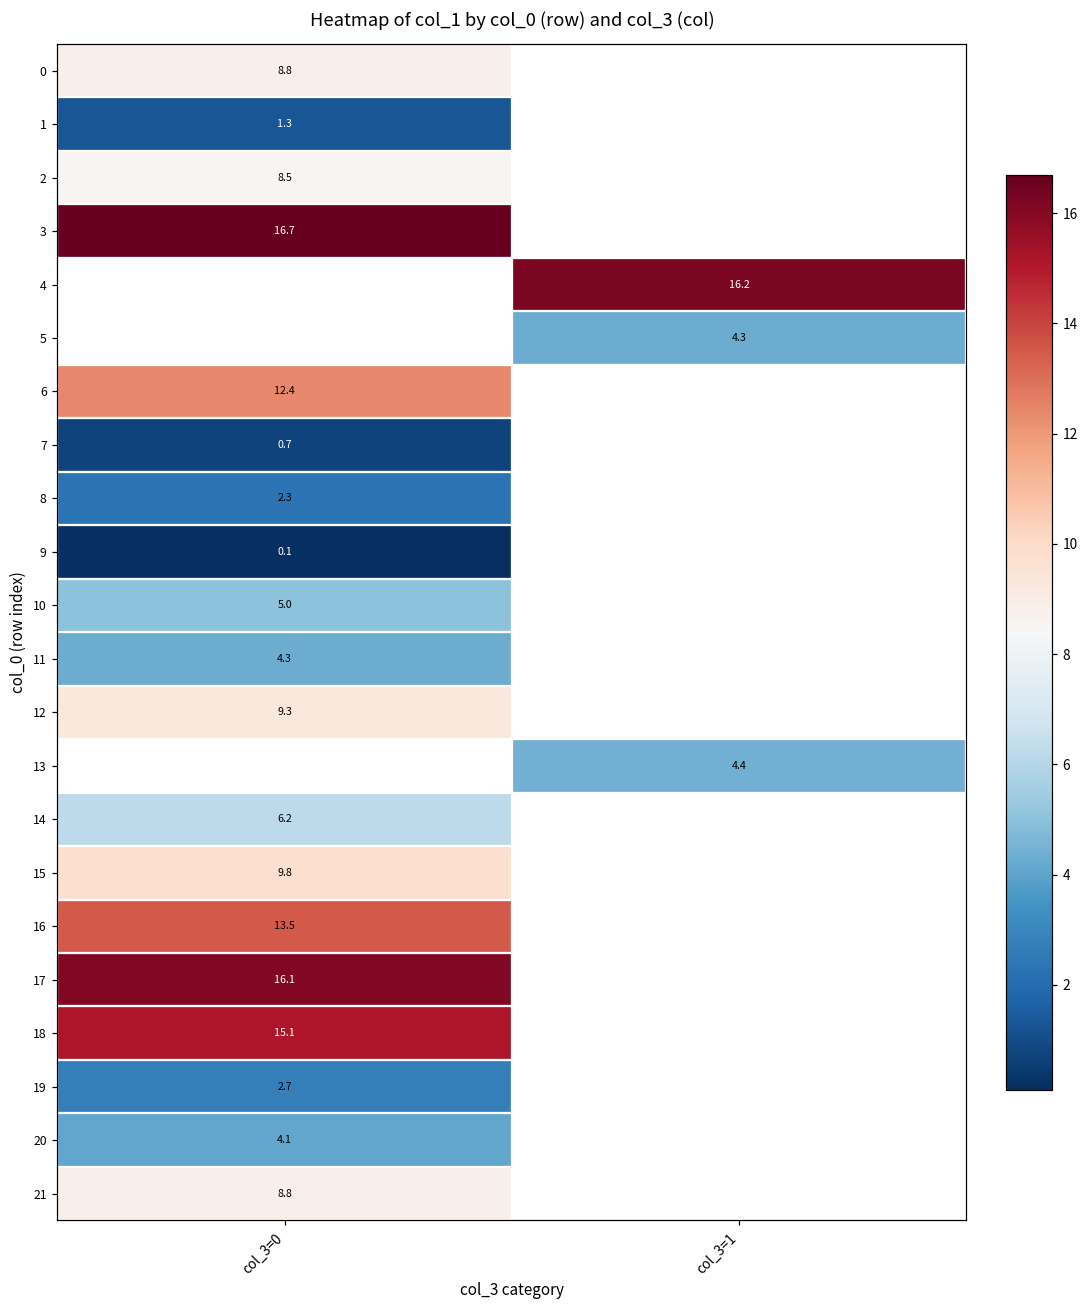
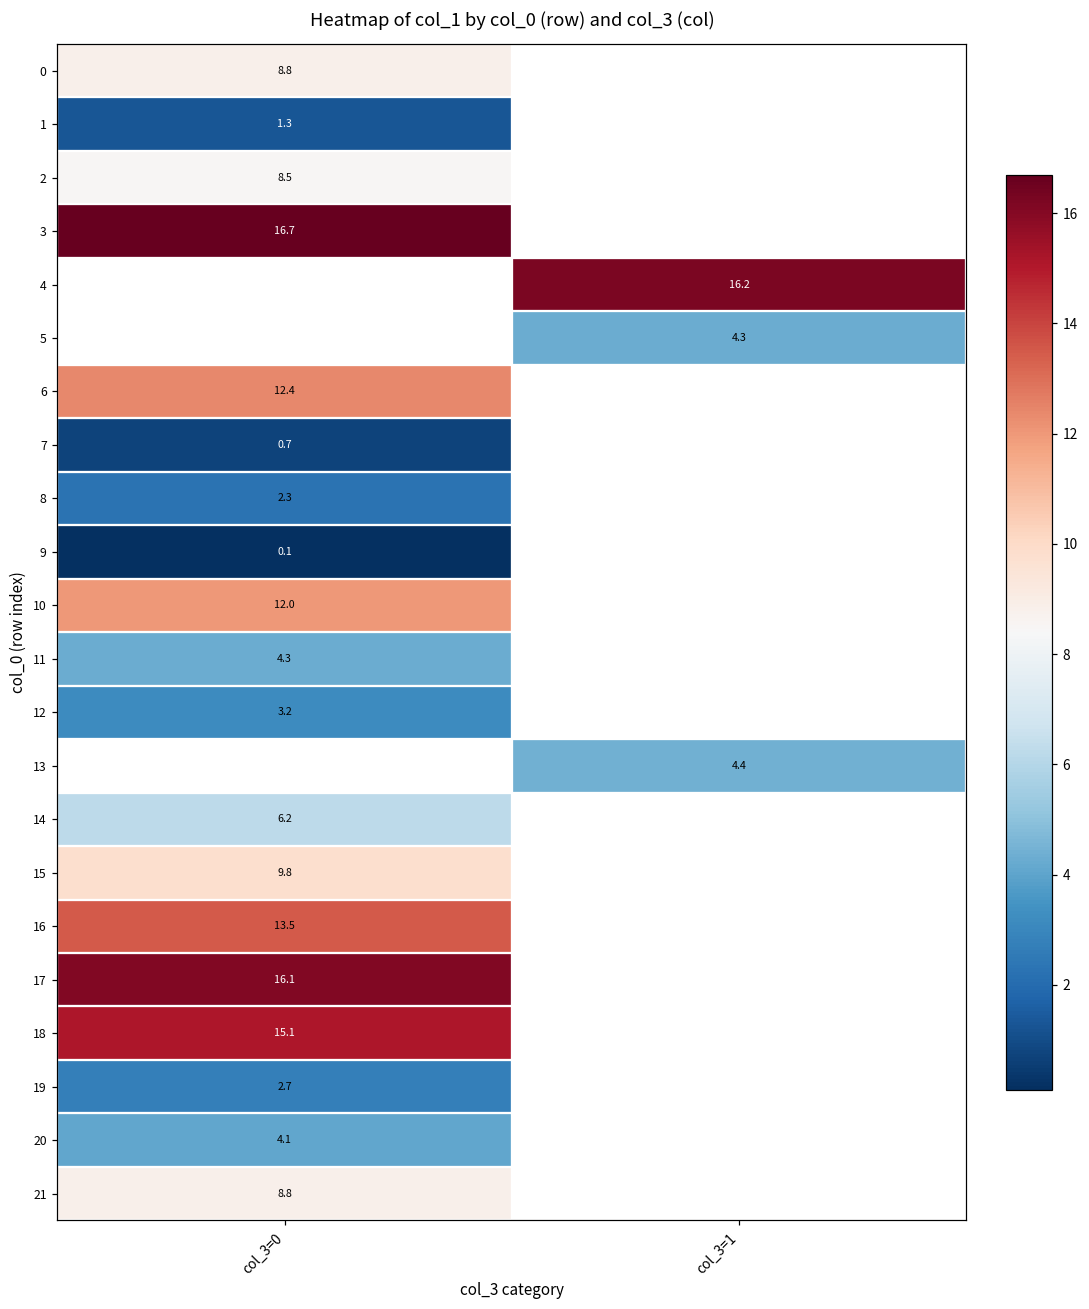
  {
    "0": {
      "col_3=0": 8.8
    },
    "1": {
      "col_3=0": 1.3
    },
    "2": {
      "col_3=0": 8.5
    },
    "3": {
      "col_3=0": 16.7
    },
    "4": {
      "col_3=1": 16.2
    },
    "5": {
      "col_3=1": 4.3
    },
    "6": {
      "col_3=0": 12.4
    },
    "7": {
      "col_3=0": 0.7
    },
    "8": {
      "col_3=0": 2.3
    },
    "9": {
      "col_3=0": 0.1
    },
    "10": {
-     "col_3=0": 5.0
+     "col_3=0": 12.0
    },
    "11": {
      "col_3=0": 4.3
    },
    "12": {
-     "col_3=0": 9.3
+     "col_3=0": 3.2
    },
    "13": {
      "col_3=1": 4.4
    },
    "14": {
      "col_3=0": 6.2
    },
    "15": {
      "col_3=0": 9.8
    },
    "16": {
      "col_3=0": 13.5
    },
    "17": {
      "col_3=0": 16.1
    },
    "18": {
      "col_3=0": 15.1
    },
    "19": {
      "col_3=0": 2.7
    },
    "20": {
      "col_3=0": 4.1
    },
    "21": {
      "col_3=0": 8.8
    }
  }
